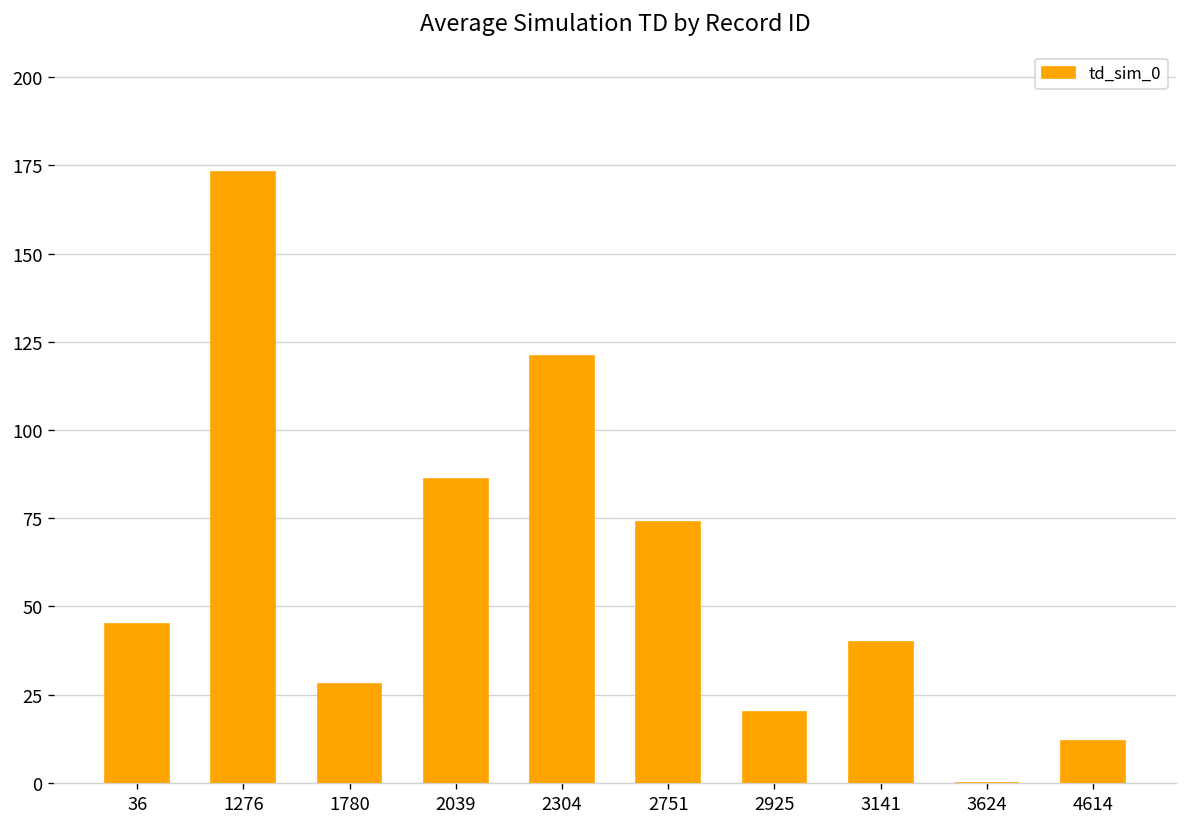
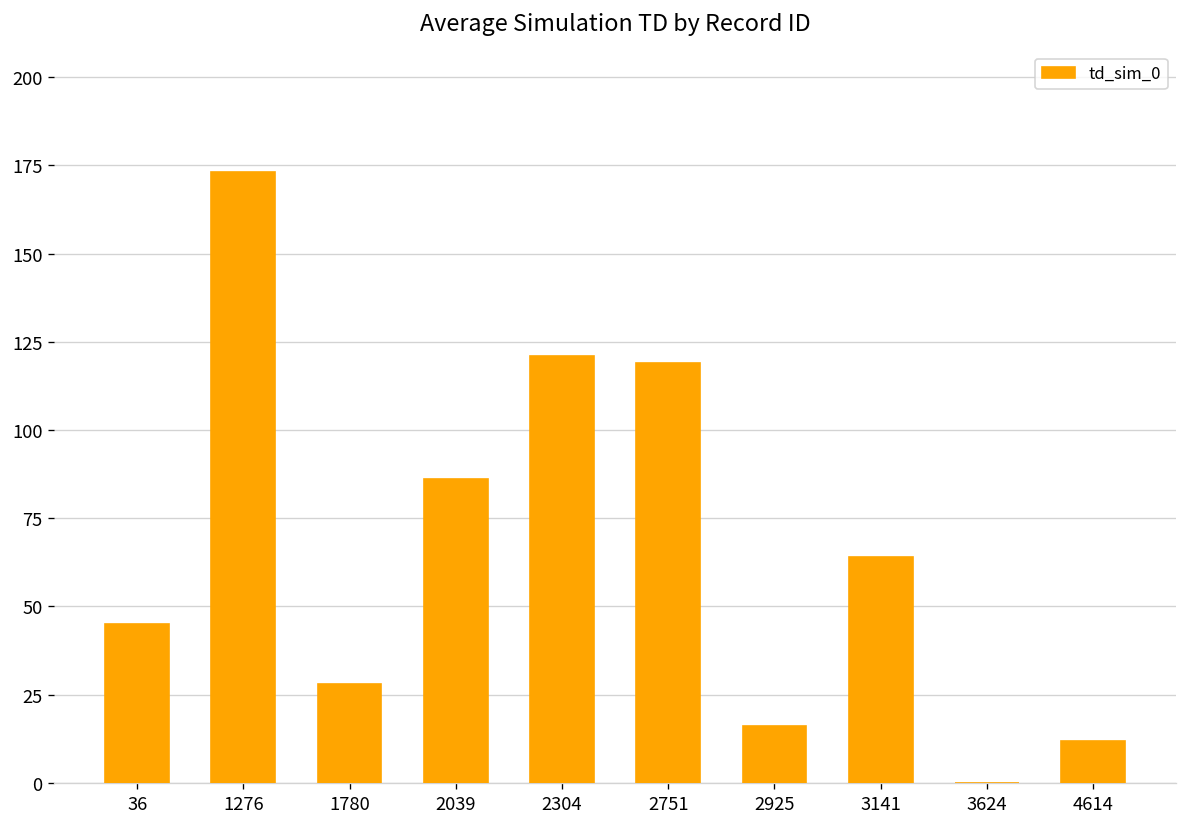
  {
    "36": 45,
    "1276": 173,
    "1780": 28,
    "2039": 86,
    "2304": 121,
-   "2751": 74,
-   "2925": 20,
-   "3141": 40,
+   "2751": 119,
+   "2925": 16,
+   "3141": 64,
    "3624": 0,
    "4614": 12
  }
